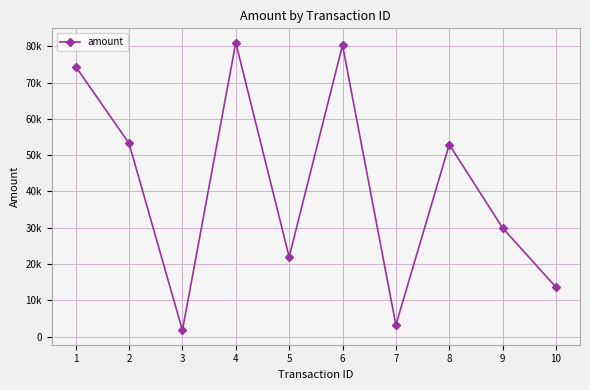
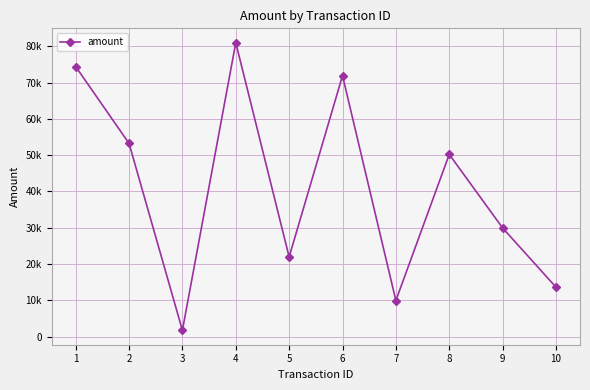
  {
    "1": 74000,
    "2": 53000,
    "3": 2000,
    "4": 81000,
    "5": 22000,
-   "6": 80000,
-   "7": 3000,
-   "8": 53000,
+   "6": 72000,
+   "7": 10000,
+   "8": 50000,
    "9": 30000,
    "10": 14000
  }
